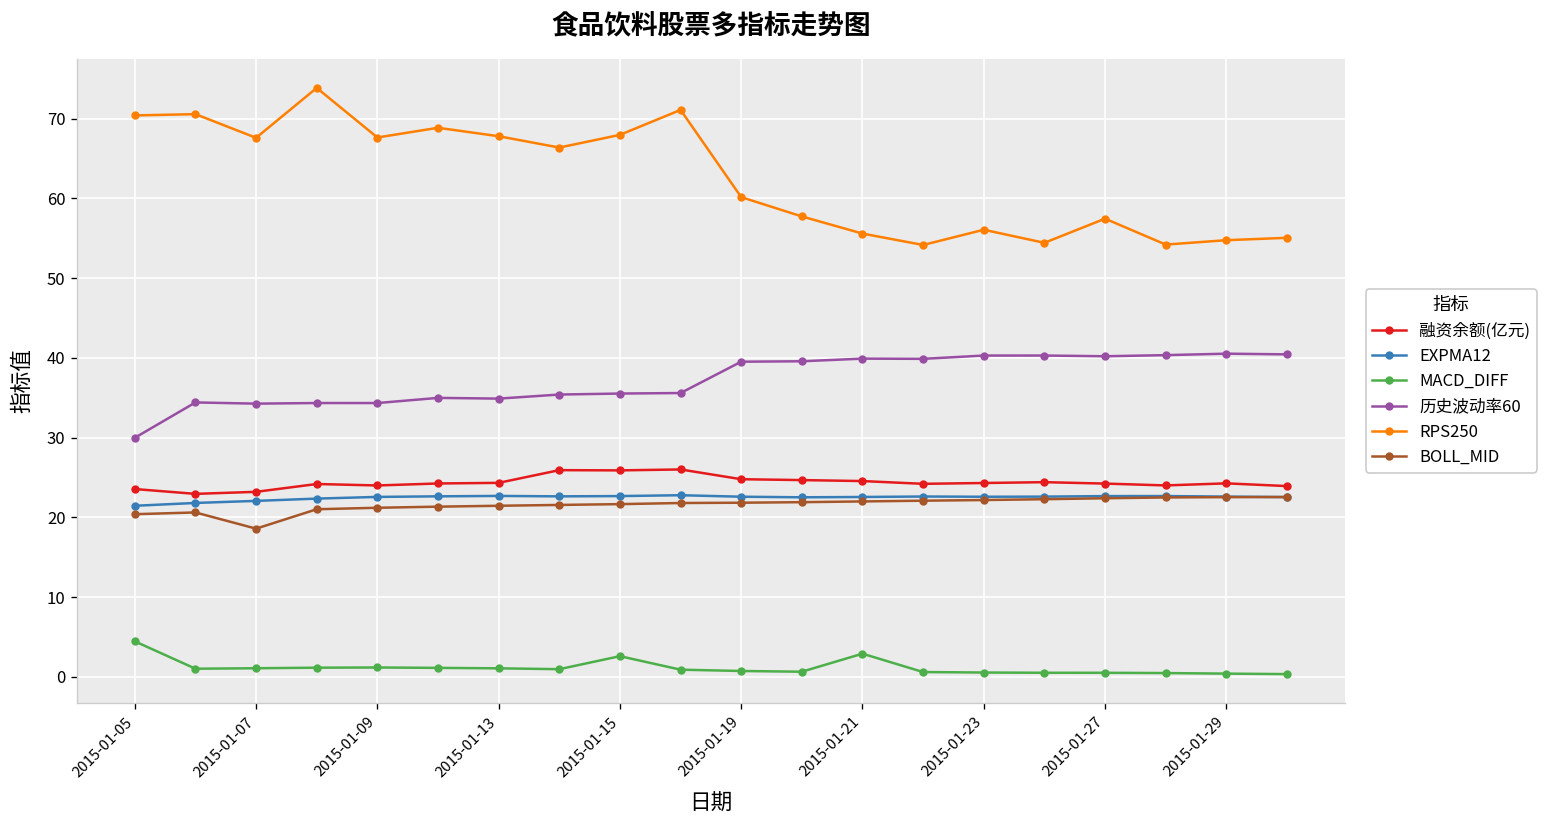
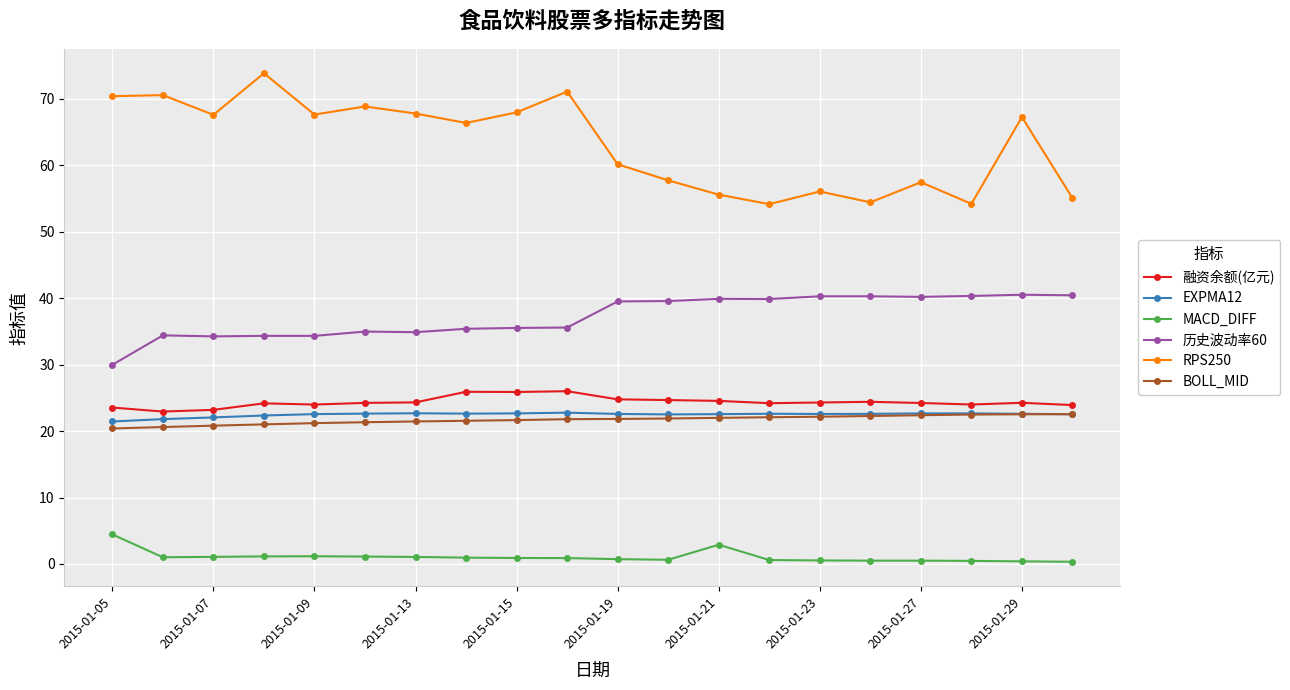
  {
    "融资余额(亿元)": {
      "2015-01-05": 24,
      "2015-01-07": 23,
      "2015-01-09": 24,
      "2015-01-13": 24,
      "2015-01-15": 26,
      "2015-01-19": 25,
      "2015-01-21": 25,
      "2015-01-23": 24,
      "2015-01-27": 24,
      "2015-01-29": 24
    },
    "EXPMA12": {
      "2015-01-05": 21,
      "2015-01-07": 22,
      "2015-01-09": 23,
      "2015-01-13": 23,
      "2015-01-15": 23,
      "2015-01-19": 23,
      "2015-01-21": 23,
      "2015-01-23": 23
    },
    "MACD_DIFF": {
      "2015-01-05": 4,
      "2015-01-07": 1,
      "2015-01-09": 1,
      "2015-01-13": 1,
-     "2015-01-15": 3,
+     "2015-01-15": 1,
      "2015-01-19": 1,
      "2015-01-21": 3,
      "2015-01-23": 1,
      "2015-01-27": 1,
      "2015-01-29": 0
    },
    "历史波动率60": {
      "2015-01-05": 30,
      "2015-01-07": 34,
      "2015-01-09": 34,
      "2015-01-13": 35,
      "2015-01-15": 36,
      "2015-01-19": 40,
      "2015-01-21": 40,
      "2015-01-23": 40,
      "2015-01-27": 40,
      "2015-01-29": 41
    },
    "RPS250": {
      "2015-01-05": 70,
      "2015-01-07": 68,
      "2015-01-09": 68,
      "2015-01-13": 68,
      "2015-01-15": 68,
      "2015-01-19": 60,
      "2015-01-21": 56,
      "2015-01-23": 56,
      "2015-01-27": 57,
-     "2015-01-29": 55
+     "2015-01-29": 67
    },
    "BOLL_MID": {
      "2015-01-05": 20,
-     "2015-01-07": 19,
+     "2015-01-07": 21,
      "2015-01-09": 21,
      "2015-01-13": 21,
      "2015-01-15": 22,
      "2015-01-19": 22,
      "2015-01-21": 22,
      "2015-01-23": 22
    }
  }
